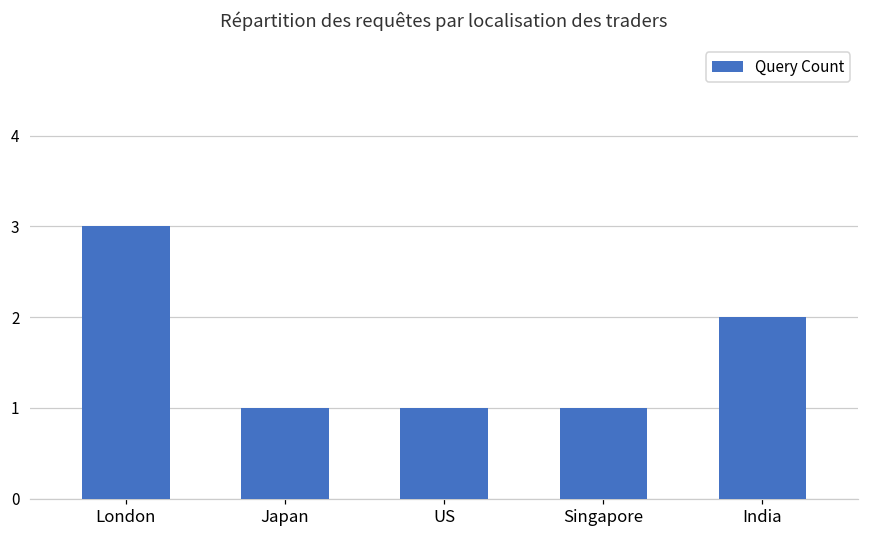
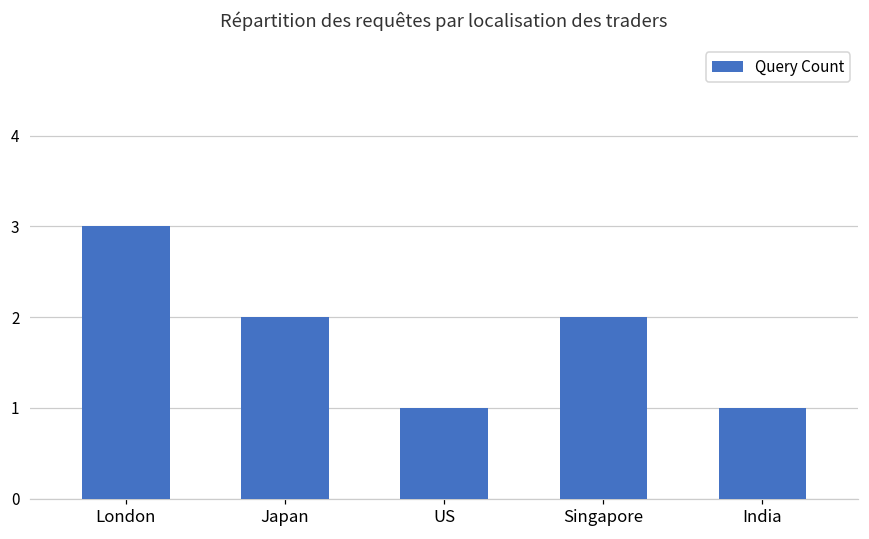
  {
    "London": 3,
-   "Japan": 1,
+   "Japan": 2,
    "US": 1,
-   "Singapore": 1,
-   "India": 2
+   "Singapore": 2,
+   "India": 1
  }
